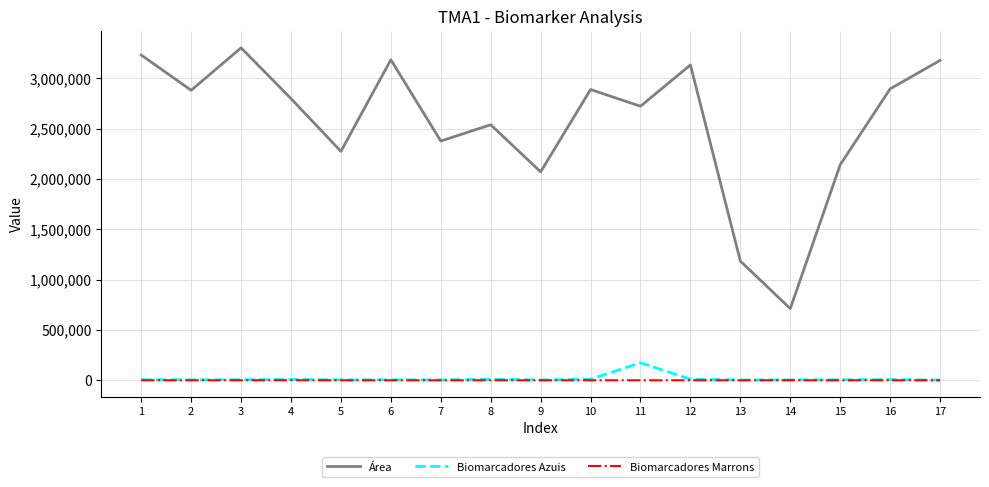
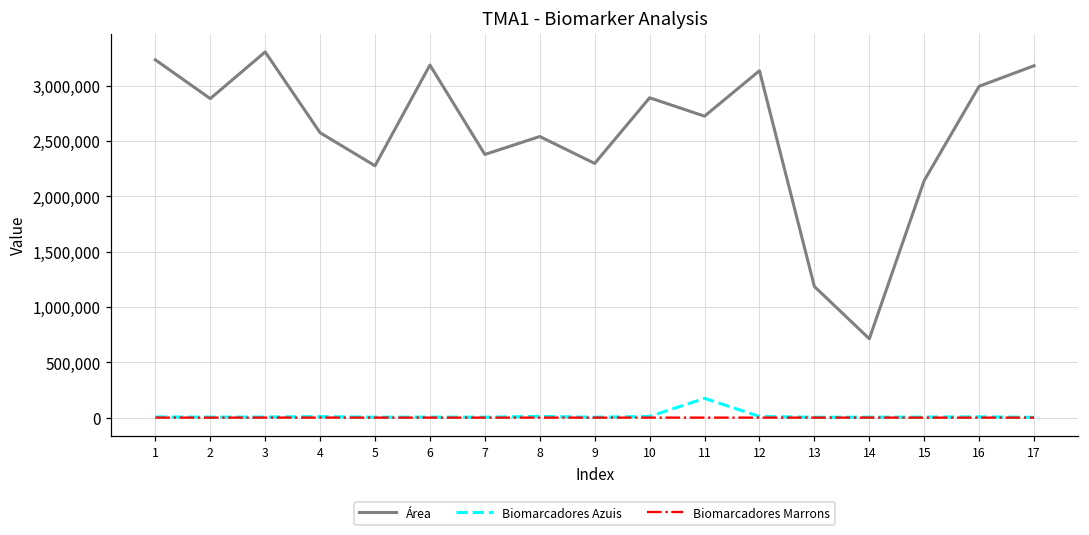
  {
    "Área": {
      "1": "3,230,000",
      "2": "2,880,000",
      "3": "3,300,000",
-     "4": "2,800,000",
+     "4": "2,570,000",
      "5": "2,280,000",
      "6": "3,180,000",
      "7": "2,380,000",
      "8": "2,540,000",
-     "9": "2,070,000",
+     "9": "2,300,000",
      "10": "2,890,000",
      "11": "2,720,000",
      "12": "3,130,000",
      "13": "1,180,000",
      "14": "710,000",
      "15": "2,140,000",
-     "16": "2,900,000",
+     "16": "2,990,000",
      "17": "3,180,000"
    },
    "Biomarcadores Azuis": {
      "11": "170,000"
    },
    "Biomarcadores Marrons": {
      "11": "0"
    }
  }
